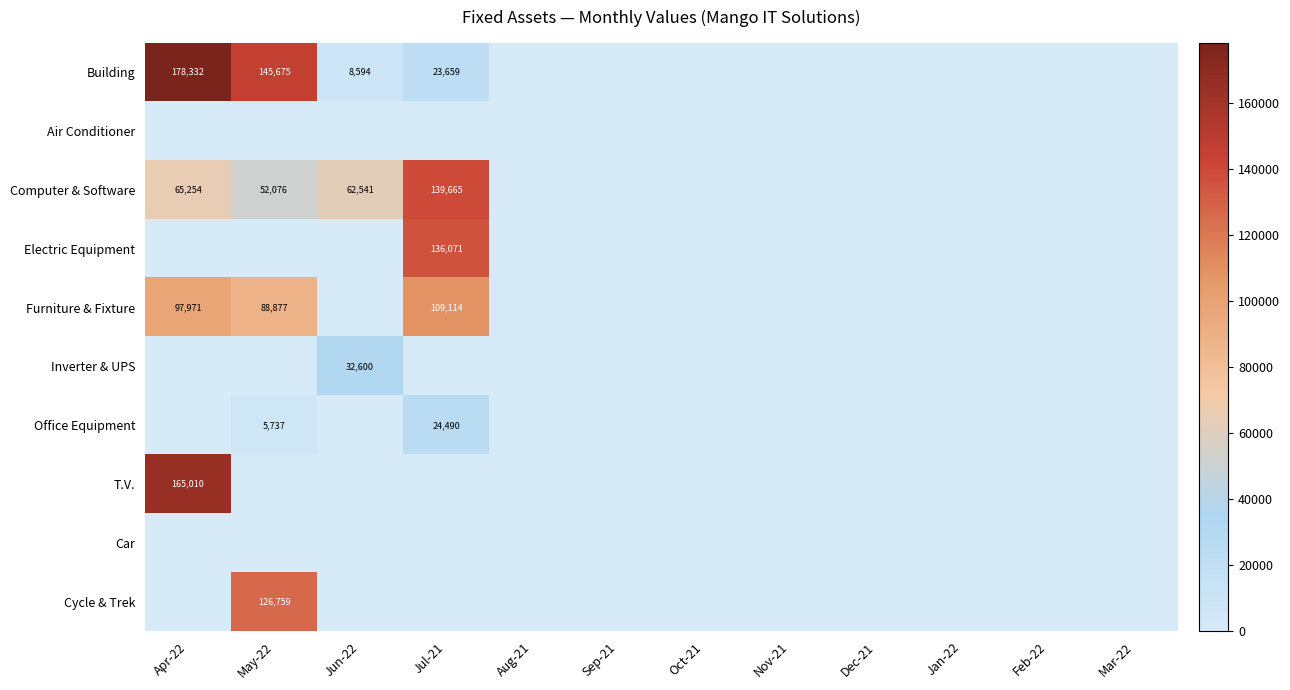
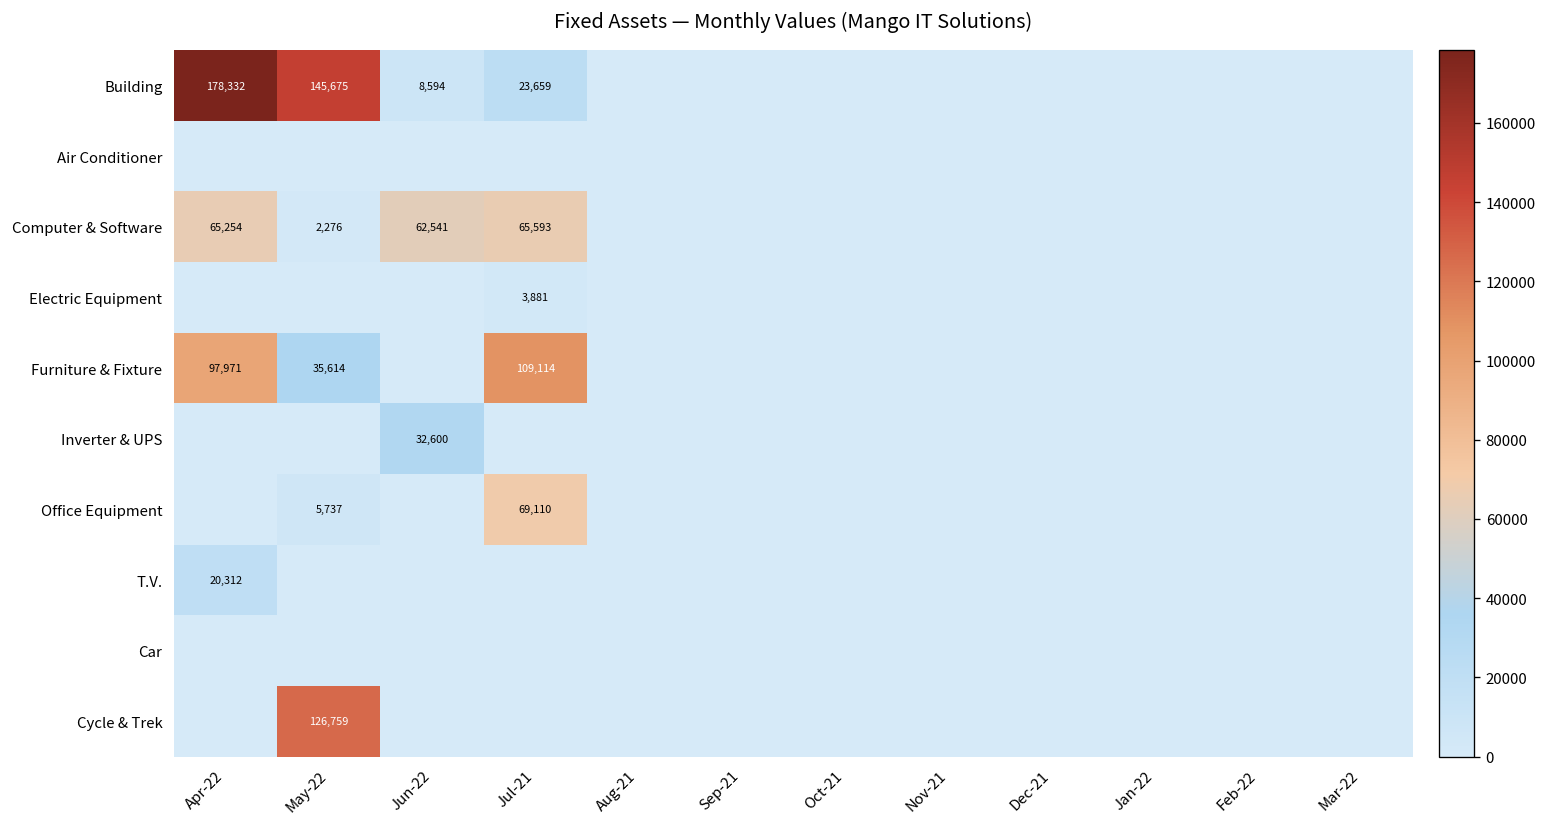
  {
    "Building": {
      "Apr-22": "178,332",
      "May-22": "145,675",
      "Jun-22": "8,594",
      "Jul-21": "23,659"
    },
    "Computer & Software": {
      "Apr-22": "65,254",
-     "May-22": "52,076",
+     "May-22": "2,276",
      "Jun-22": "62,541",
-     "Jul-21": "139,665"
+     "Jul-21": "65,593"
    },
    "Electric Equipment": {
-     "Jul-21": "136,071"
+     "Jul-21": "3,881"
    },
    "Furniture & Fixture": {
      "Apr-22": "97,971",
-     "May-22": "88,877",
+     "May-22": "35,614",
      "Jul-21": "109,114"
    },
    "Inverter & UPS": {
      "Jun-22": "32,600"
    },
    "Office Equipment": {
      "May-22": "5,737",
-     "Jul-21": "24,490"
+     "Jul-21": "69,110"
    },
    "T.V.": {
-     "Apr-22": "165,010"
+     "Apr-22": "20,312"
    },
    "Cycle & Trek": {
      "May-22": "126,759"
    }
  }
